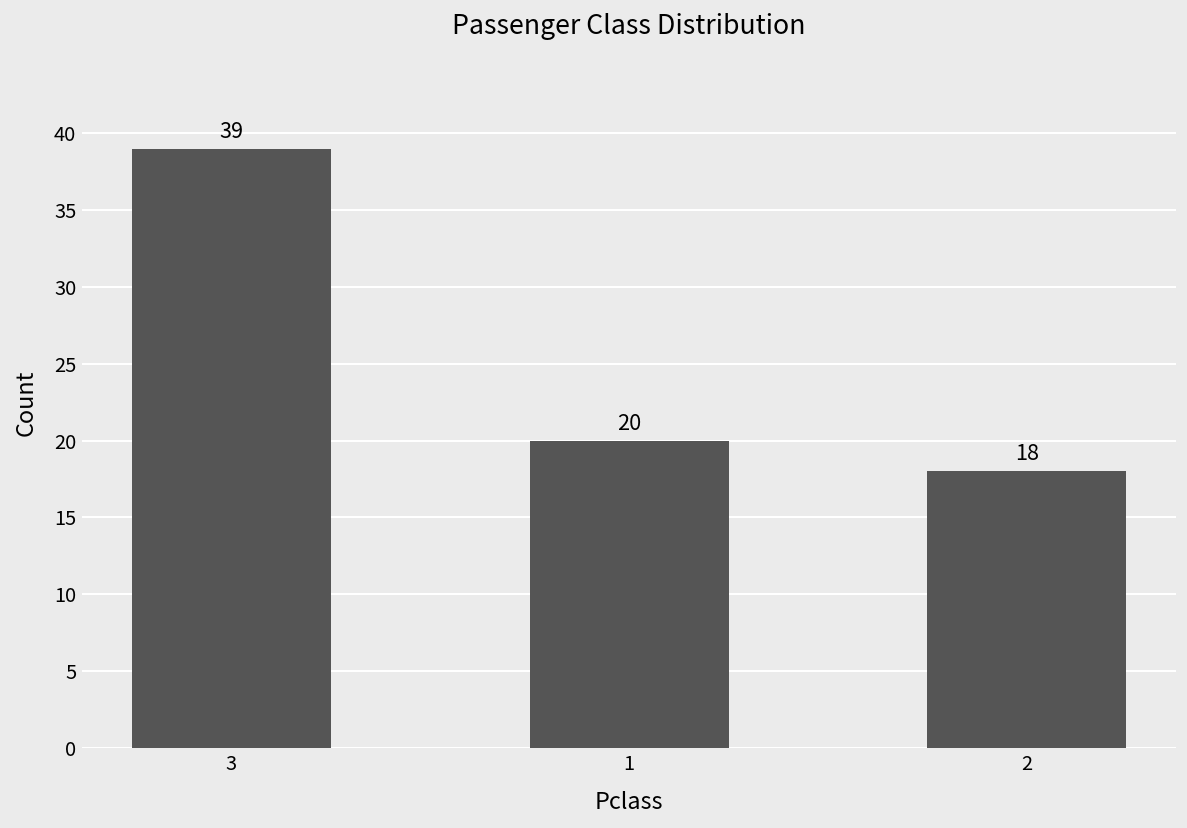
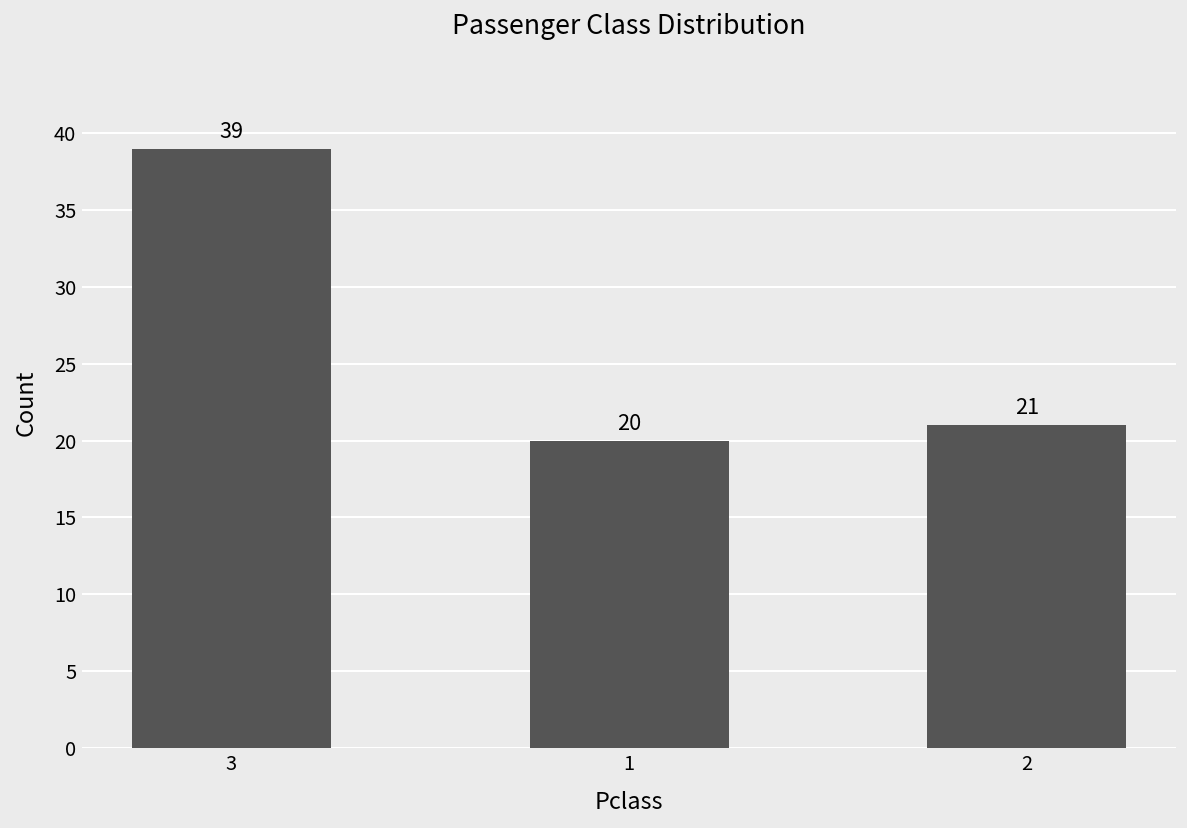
  {
    "3": 39,
    "1": 20,
-   "2": 18
+   "2": 21
  }
